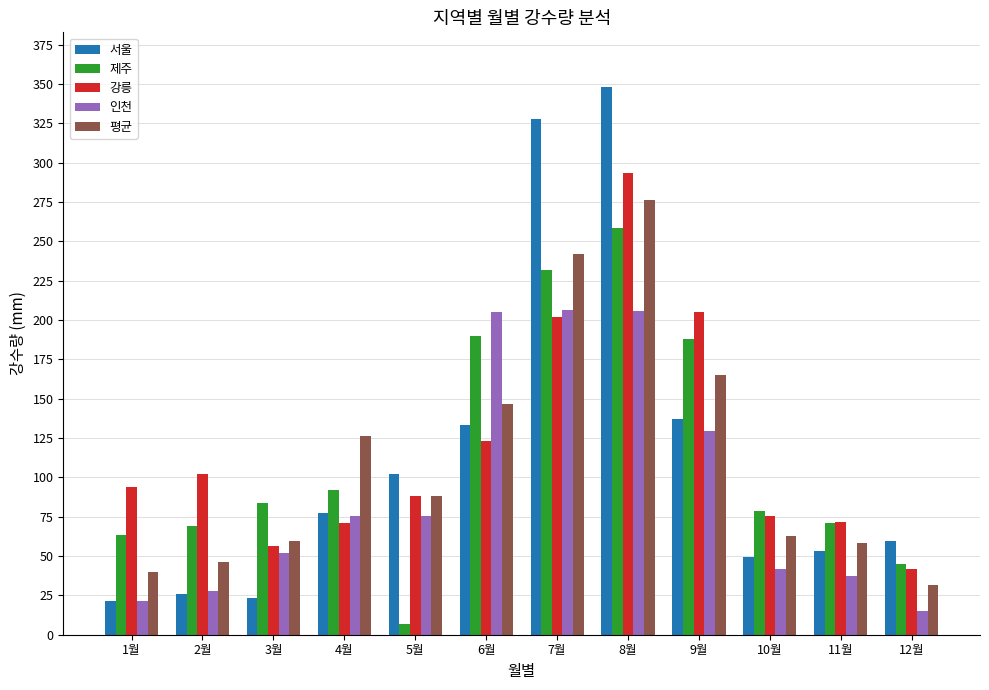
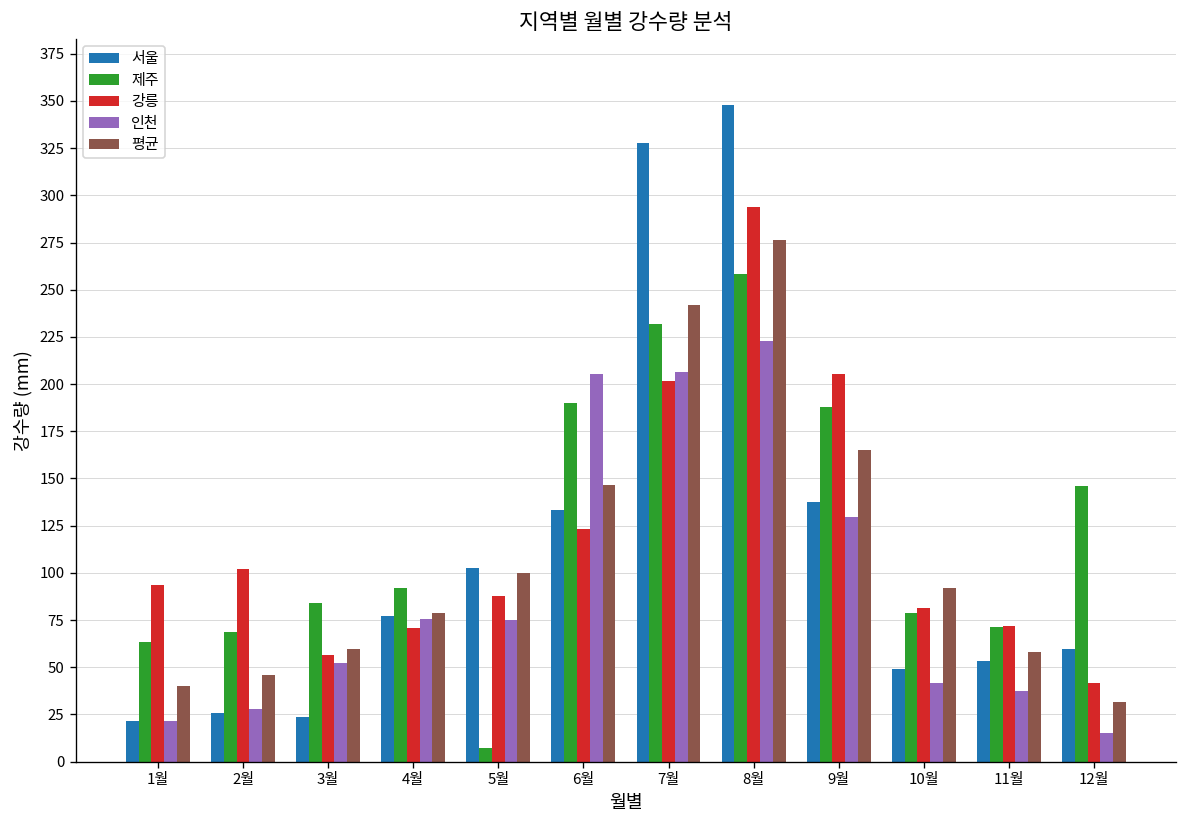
  {
    "서울": {
      "1월": 22,
      "2월": 26,
      "3월": 24,
      "4월": 77,
      "5월": 102,
      "6월": 133,
      "7월": 328,
      "8월": 348,
      "9월": 137,
      "10월": 49,
      "11월": 53,
      "12월": 60
    },
    "제주": {
      "1월": 63,
      "2월": 69,
      "3월": 84,
      "4월": 92,
      "5월": 7,
      "6월": 190,
      "7월": 232,
      "8월": 258,
      "9월": 188,
      "10월": 79,
      "11월": 71,
-     "12월": 45
+     "12월": 146
    },
    "강릉": {
      "1월": 94,
      "2월": 102,
      "3월": 56,
      "4월": 71,
      "5월": 88,
      "6월": 123,
      "7월": 202,
      "8월": 294,
      "9월": 205,
-     "10월": 75,
+     "10월": 82,
      "11월": 72,
      "12월": 42
    },
    "인천": {
      "1월": 21,
      "2월": 28,
      "3월": 52,
      "4월": 75,
      "5월": 75,
      "6월": 205,
      "7월": 207,
-     "8월": 206,
+     "8월": 223,
      "9월": 130,
      "10월": 42,
      "11월": 37,
      "12월": 15
    },
    "평균": {
      "1월": 40,
      "2월": 46,
      "3월": 60,
-     "4월": 126,
-     "5월": 88,
+     "4월": 79,
+     "5월": 100,
      "6월": 147,
      "7월": 242,
      "8월": 277,
      "9월": 165,
-     "10월": 63,
+     "10월": 92,
      "11월": 58,
      "12월": 32
    }
  }
